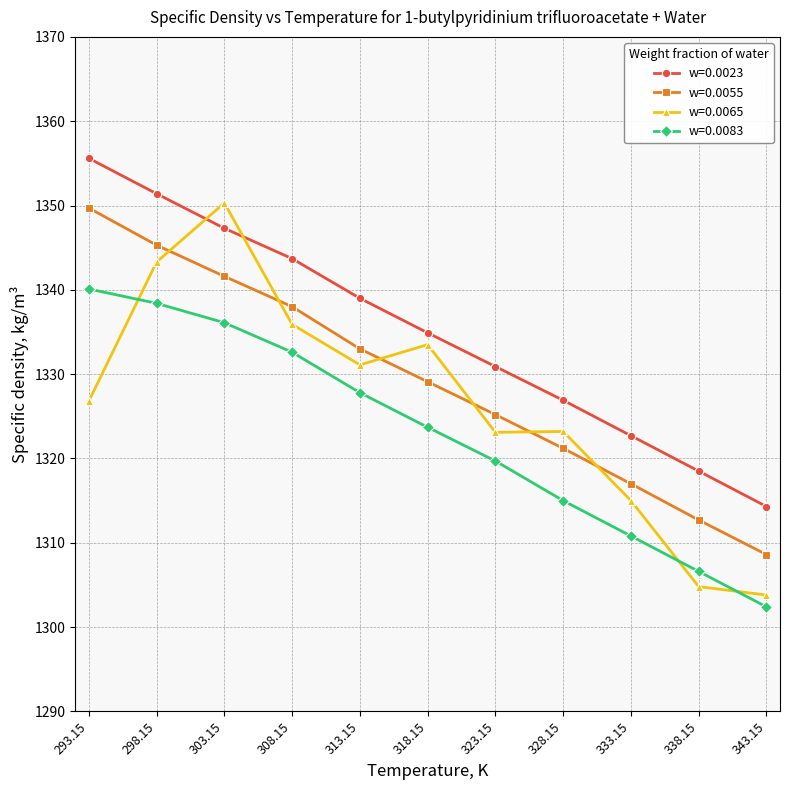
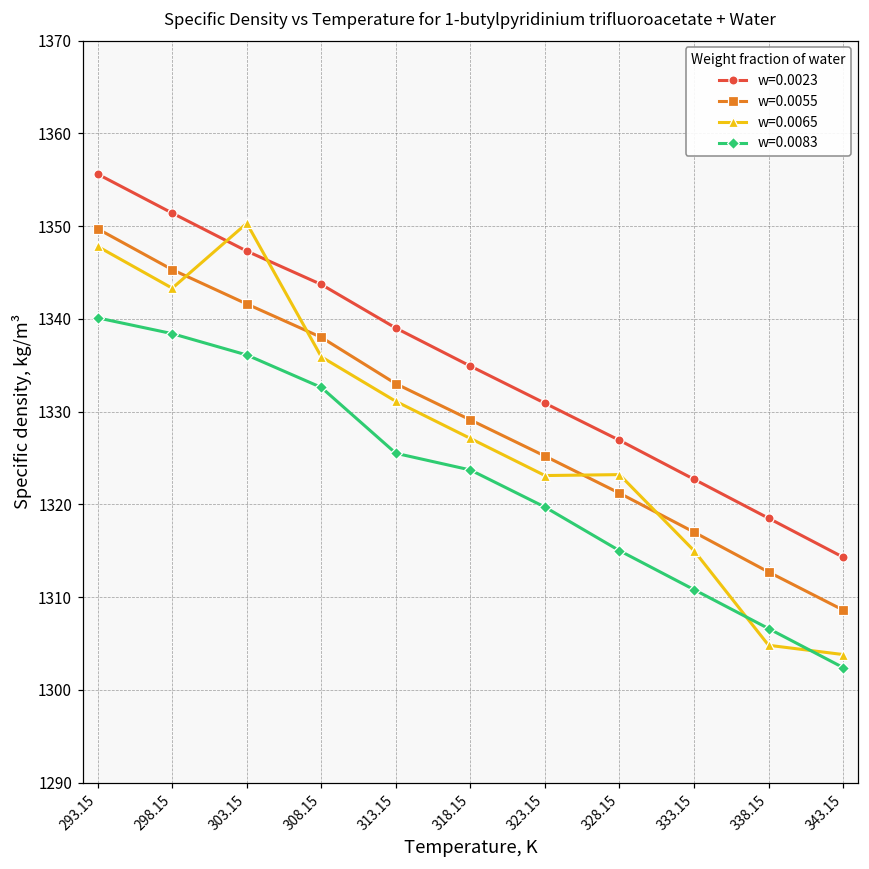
  {
    "w=0.0065": {
-     "293.15": 1327,
+     "293.15": 1348,
      "298.15": 1343,
      "303.15": 1350,
      "308.15": 1336,
      "313.15": 1331,
-     "318.15": 1334,
+     "318.15": 1327,
      "323.15": 1323,
      "328.15": 1323,
      "333.15": 1315,
      "338.15": 1305,
      "343.15": 1304
    },
    "w=0.0083": {
      "293.15": 1340,
      "298.15": 1338,
      "303.15": 1336,
      "308.15": 1333,
-     "313.15": 1328,
+     "313.15": 1326,
      "318.15": 1324,
      "323.15": 1320,
      "328.15": 1315,
      "333.15": 1311,
      "338.15": 1307,
      "343.15": 1302
    }
  }
